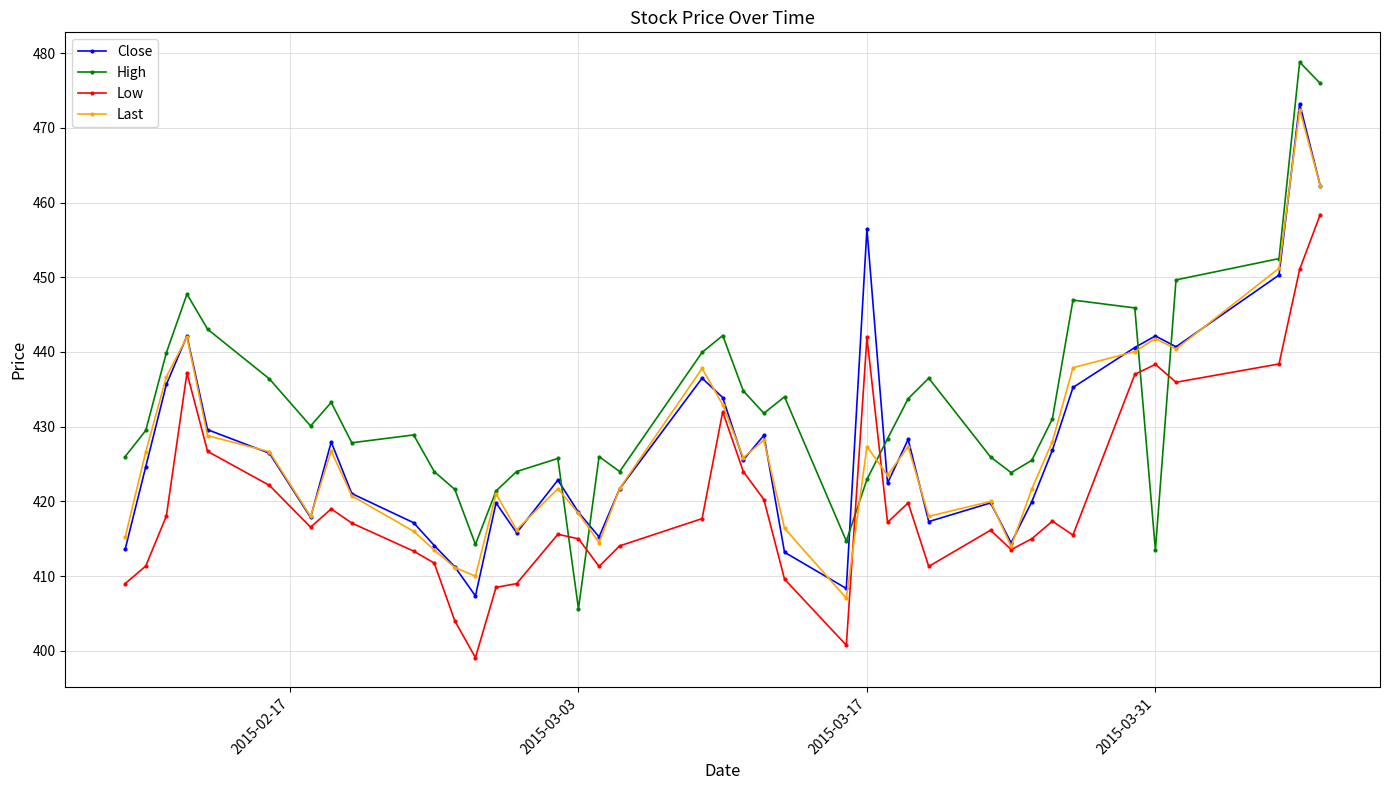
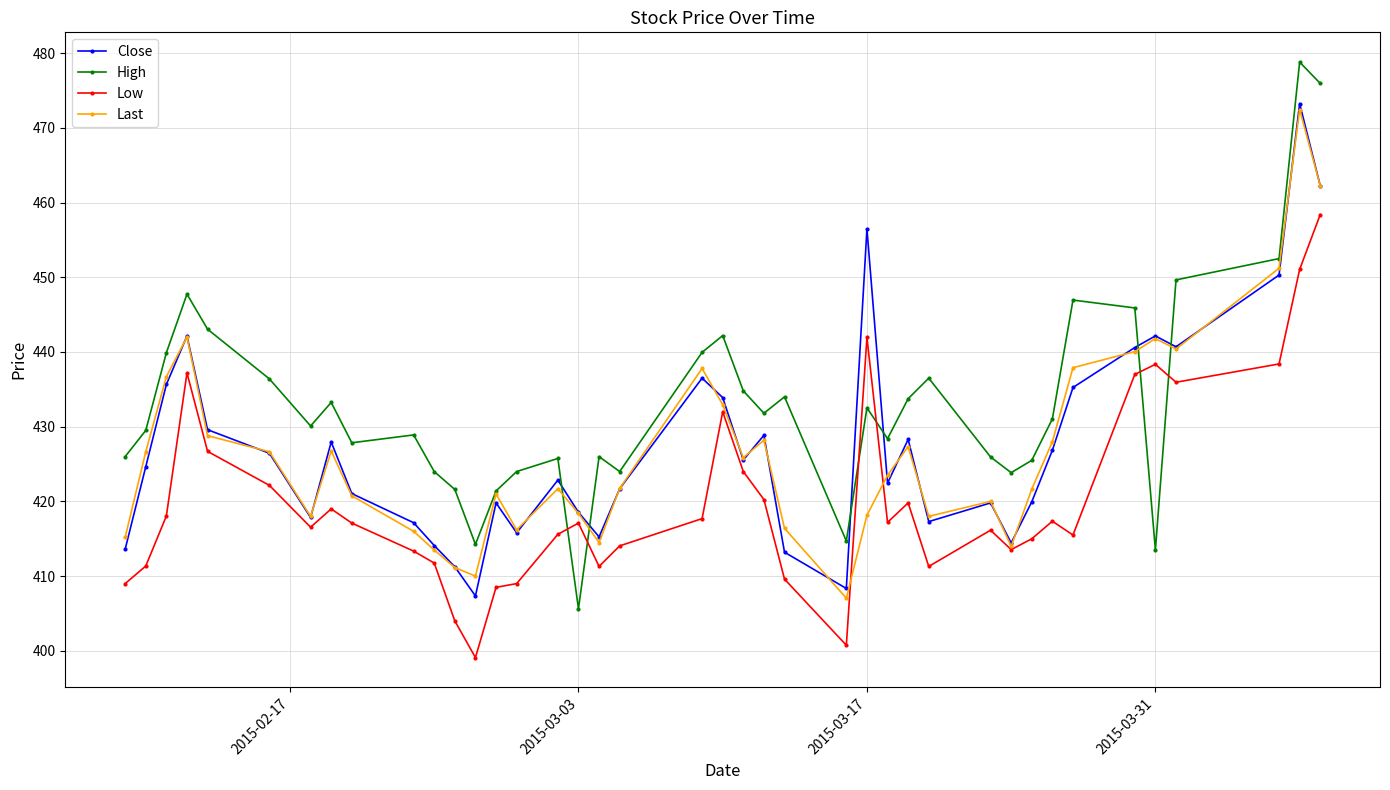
  {
    "Close": {
      "2015-03-17": 456,
      "2015-03-31": 442
    },
    "High": {
      "2015-03-03": 406,
-     "2015-03-17": 423,
+     "2015-03-17": 433,
      "2015-03-31": 414
    },
    "Low": {
-     "2015-03-03": 415,
+     "2015-03-03": 417,
      "2015-03-17": 442,
      "2015-03-31": 438
    },
    "Last": {
-     "2015-03-17": 427,
+     "2015-03-17": 418,
      "2015-03-31": 442
    }
  }
